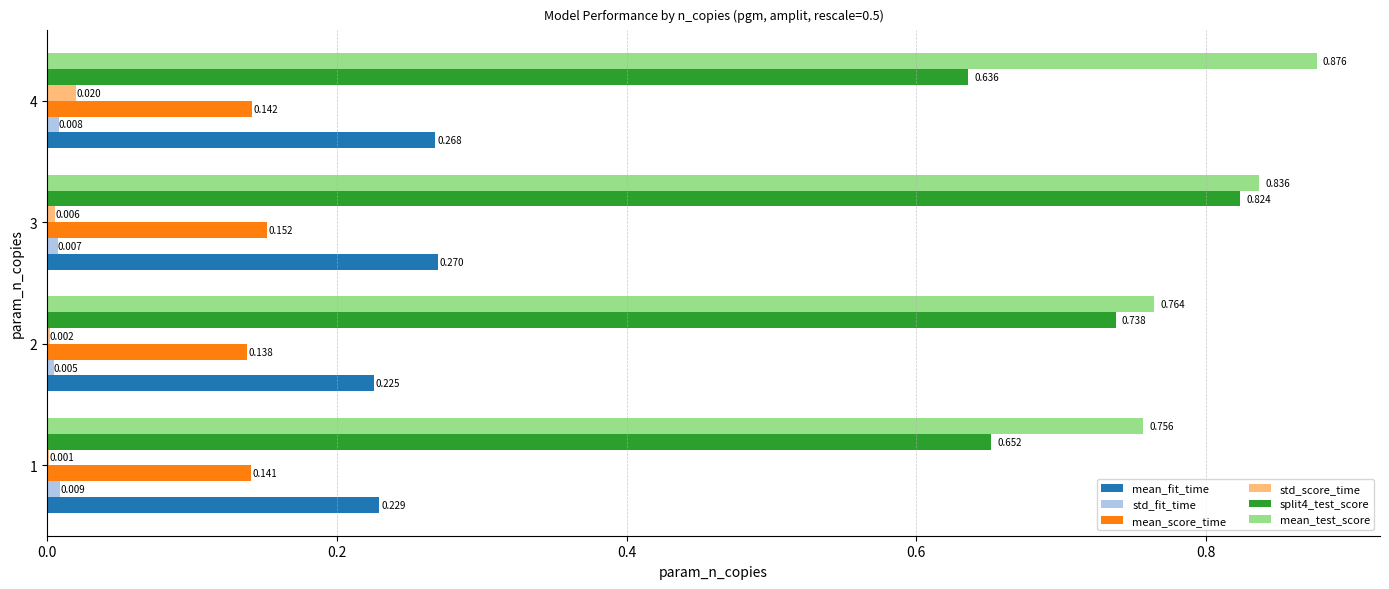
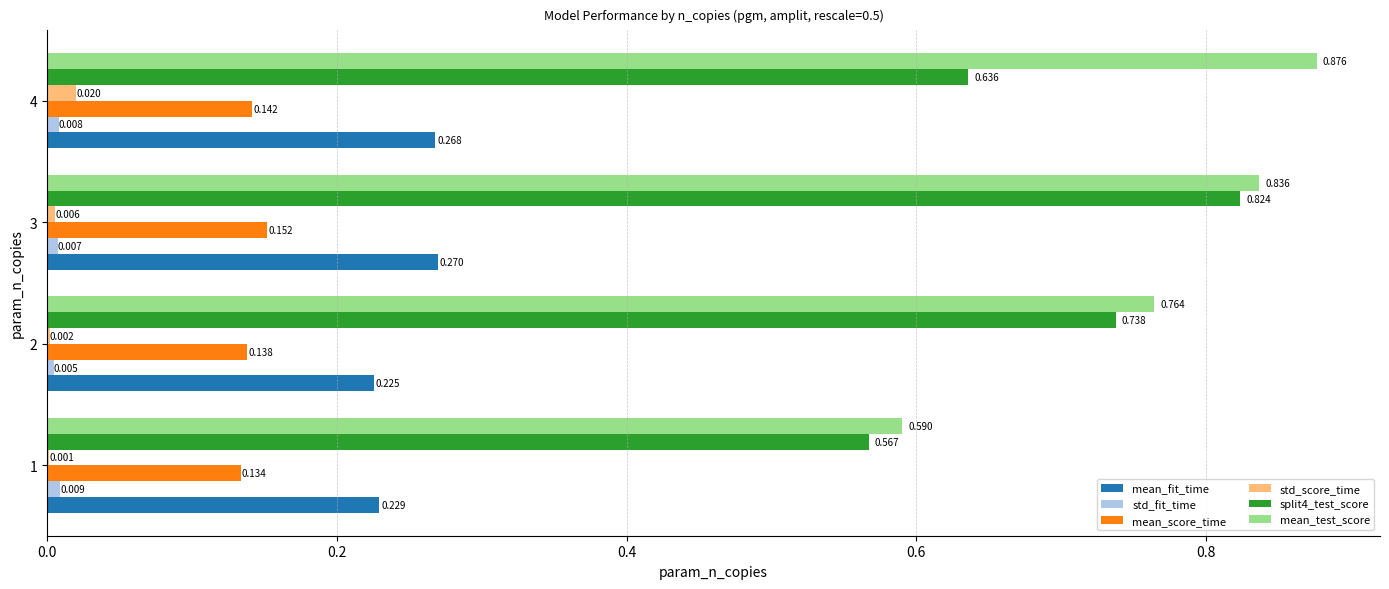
  {
    "mean_fit_time": {
      "4": 0.268,
      "3": 0.270,
      "2": 0.225,
      "1": 0.229
    },
    "std_fit_time": {
      "4": 0.008,
      "3": 0.007,
      "2": 0.005,
      "1": 0.009
    },
    "mean_score_time": {
      "4": 0.142,
      "3": 0.152,
      "2": 0.138,
-     "1": 0.141
+     "1": 0.134
    },
    "std_score_time": {
      "4": 0.020,
      "3": 0.006,
      "2": 0.002,
      "1": 0.001
    },
    "split4_test_score": {
      "4": 0.636,
      "3": 0.824,
      "2": 0.738,
-     "1": 0.652
+     "1": 0.567
    },
    "mean_test_score": {
      "4": 0.876,
      "3": 0.836,
      "2": 0.764,
-     "1": 0.756
+     "1": 0.590
    }
  }
